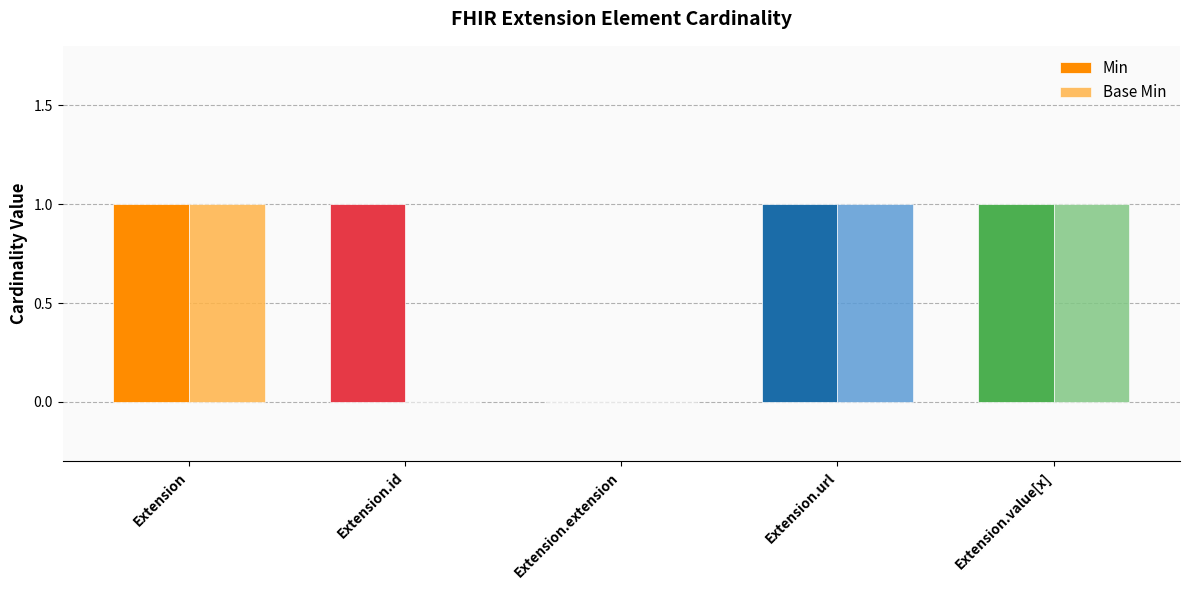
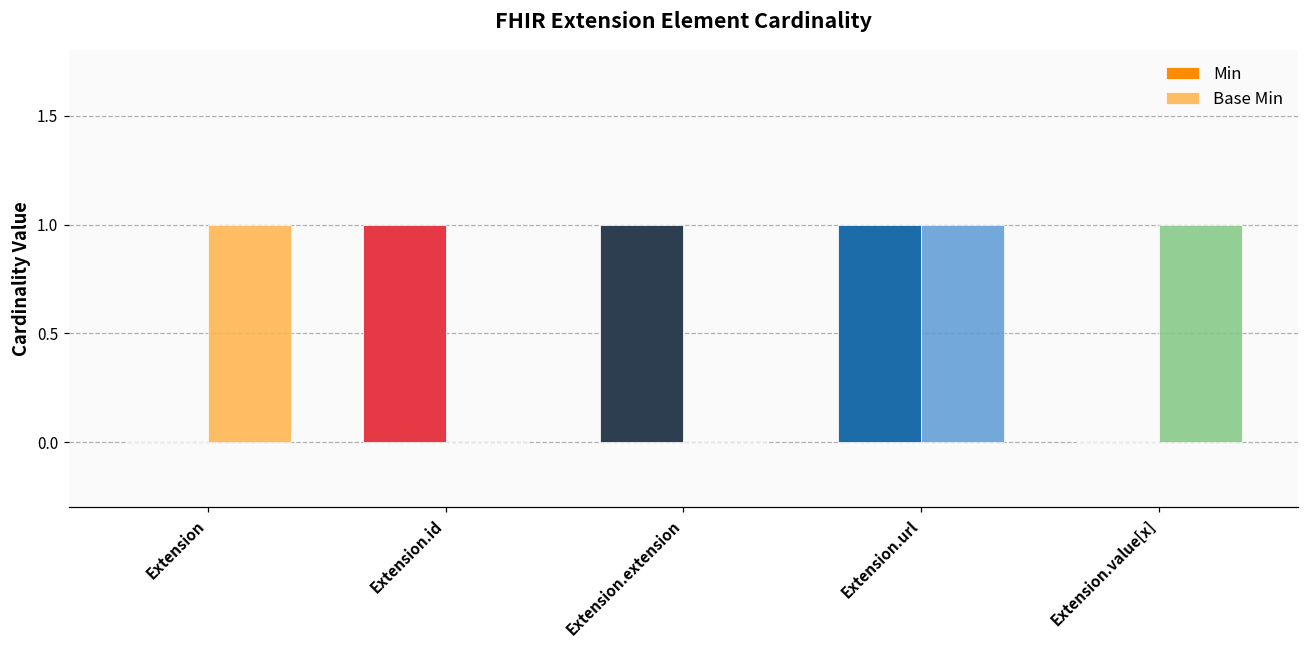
  {
    "Min": {
-     "Extension": 1,
+     "Extension": 0,
      "Extension.id": 1,
-     "Extension.extension": 0,
+     "Extension.extension": 1,
      "Extension.url": 1,
-     "Extension.value[x]": 1
+     "Extension.value[x]": 0
    },
    "Base Min": {
      "Extension": 1,
      "Extension.id": 0,
      "Extension.extension": 0,
      "Extension.url": 1,
      "Extension.value[x]": 1
    }
  }
